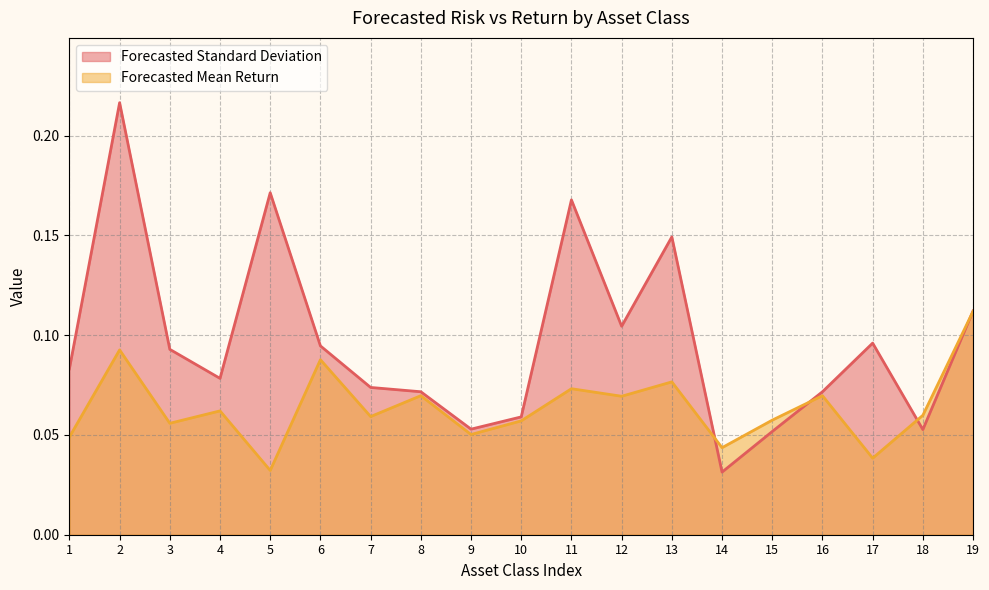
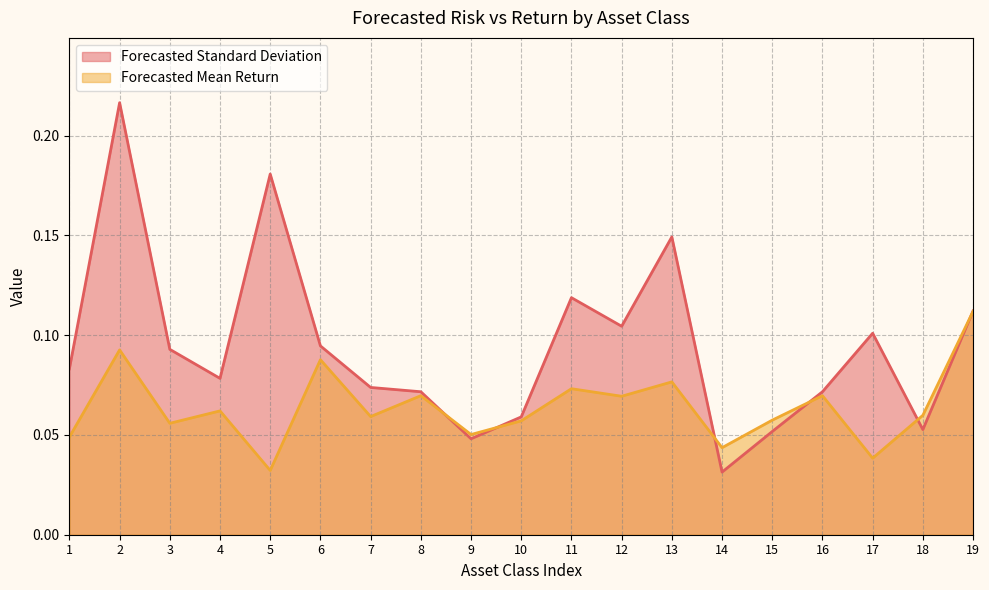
  {
    "Forecasted Standard Deviation": {
      "1": 0.083,
      "2": 0.216,
      "3": 0.093,
      "4": 0.078,
-     "5": 0.171,
+     "5": 0.181,
      "6": 0.095,
      "7": 0.074,
      "8": 0.072,
-     "9": 0.053,
+     "9": 0.048,
      "10": 0.059,
-     "11": 0.168,
+     "11": 0.119,
      "12": 0.104,
      "13": 0.149,
      "14": 0.031,
      "15": 0.052,
      "16": 0.072,
-     "17": 0.096,
+     "17": 0.101,
      "18": 0.053
    },
    "Forecasted Mean Return": {
      "1": 0.049,
      "2": 0.093,
      "3": 0.056,
      "4": 0.062,
      "5": 0.032,
      "6": 0.088,
      "7": 0.059,
      "8": 0.070,
      "9": 0.050,
      "10": 0.057,
      "11": 0.073,
      "12": 0.069,
      "13": 0.077,
      "14": 0.044,
      "15": 0.057,
      "16": 0.070,
      "17": 0.038,
      "18": 0.060
    }
  }
